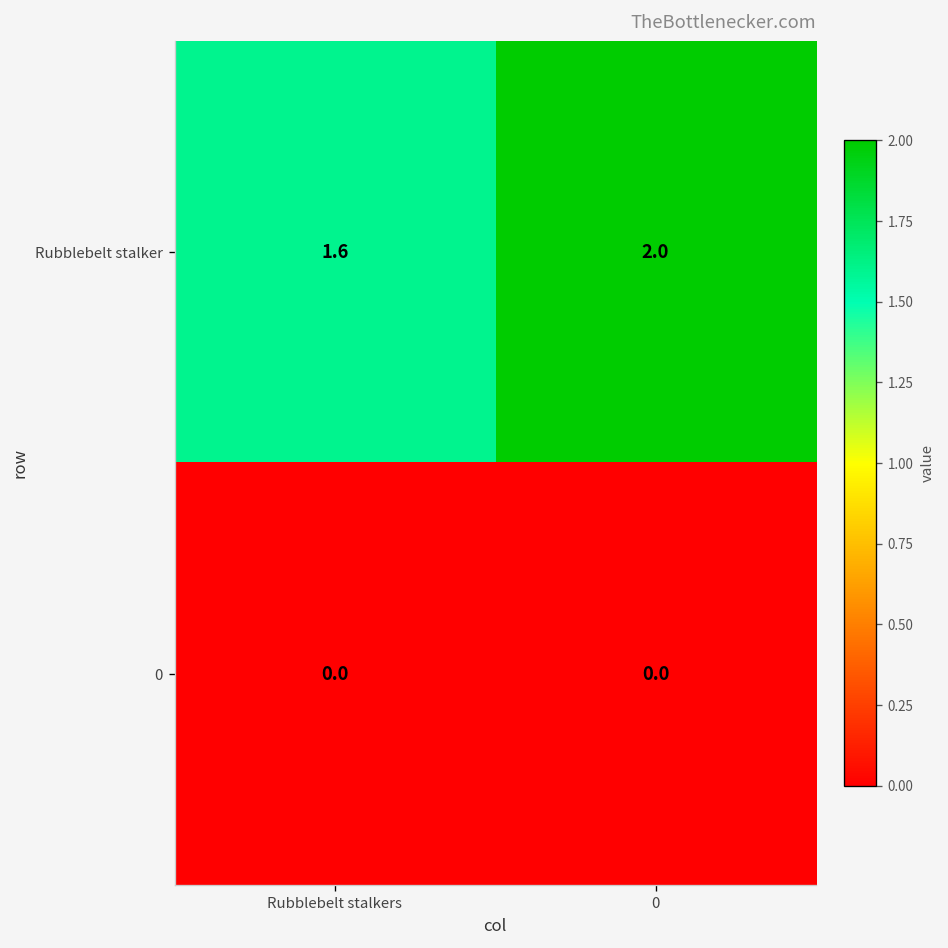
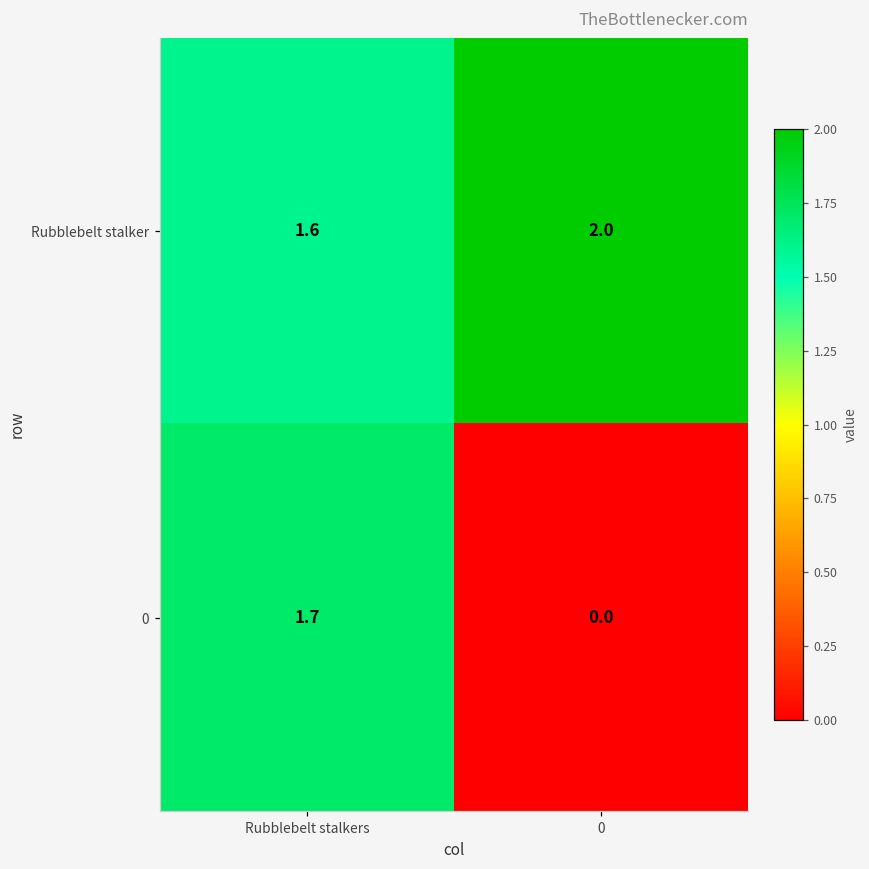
  {
    "Rubblebelt stalker": {
      "Rubblebelt stalkers": 1.6,
      "0": 2.0
    },
    "0": {
-     "Rubblebelt stalkers": 0.0,
+     "Rubblebelt stalkers": 1.7,
      "0": 0.0
    }
  }
